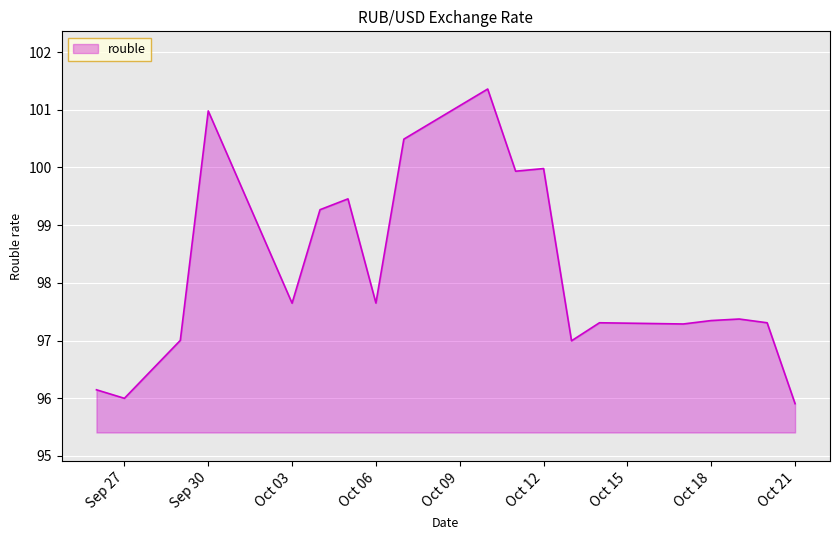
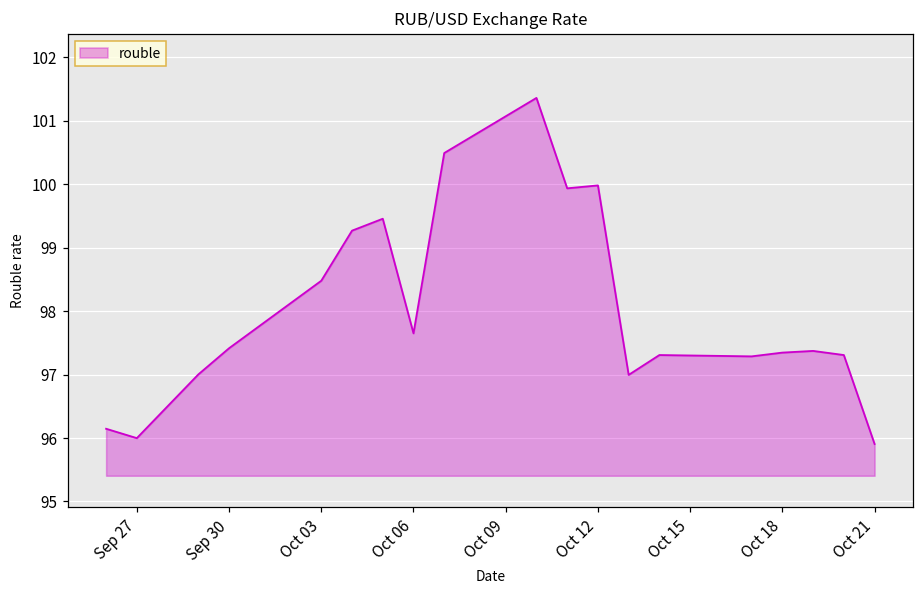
  {
    "Sep 27": 96.0,
-   "Sep 30": 101.0,
-   "Oct 03": 97.6,
+   "Sep 30": 97.4,
+   "Oct 03": 98.5,
    "Oct 06": 97.6,
    "Oct 12": 100.0,
    "Oct 18": 97.3,
    "Oct 21": 95.9
  }
